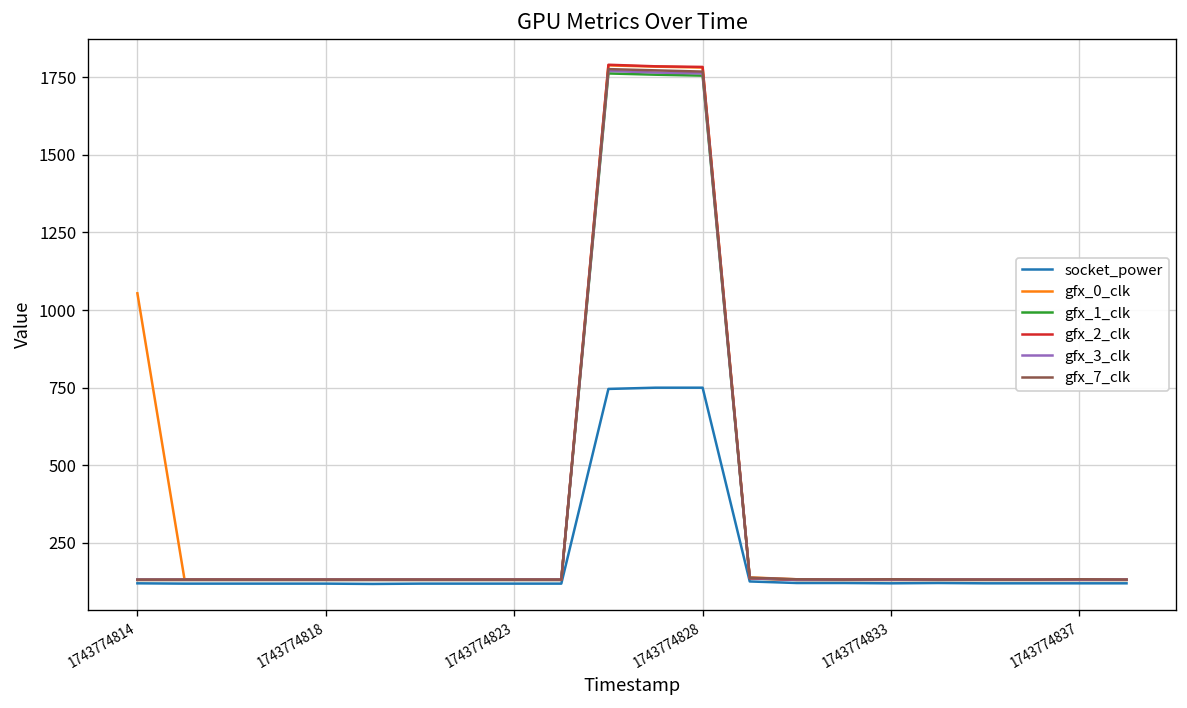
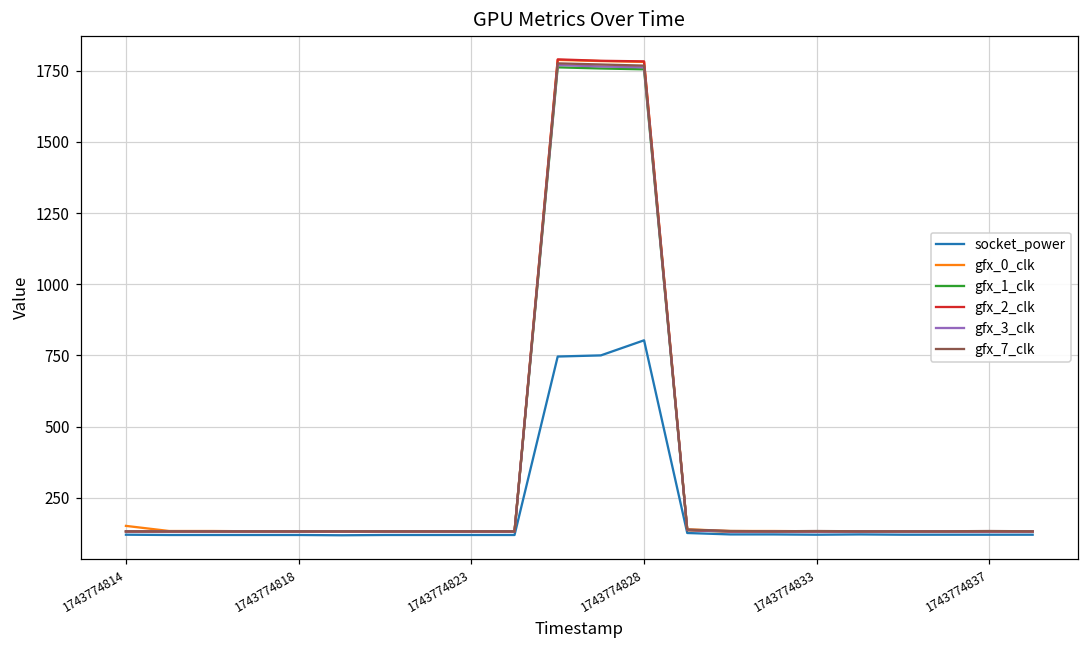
  {
    "socket_power": {
      "1743774814": 120,
      "1743774818": 120,
      "1743774823": 120,
-     "1743774828": 750,
+     "1743774828": 800,
      "1743774833": 120,
      "1743774837": 120
    },
    "gfx_0_clk": {
-     "1743774814": 1050
+     "1743774814": 150
    }
  }
